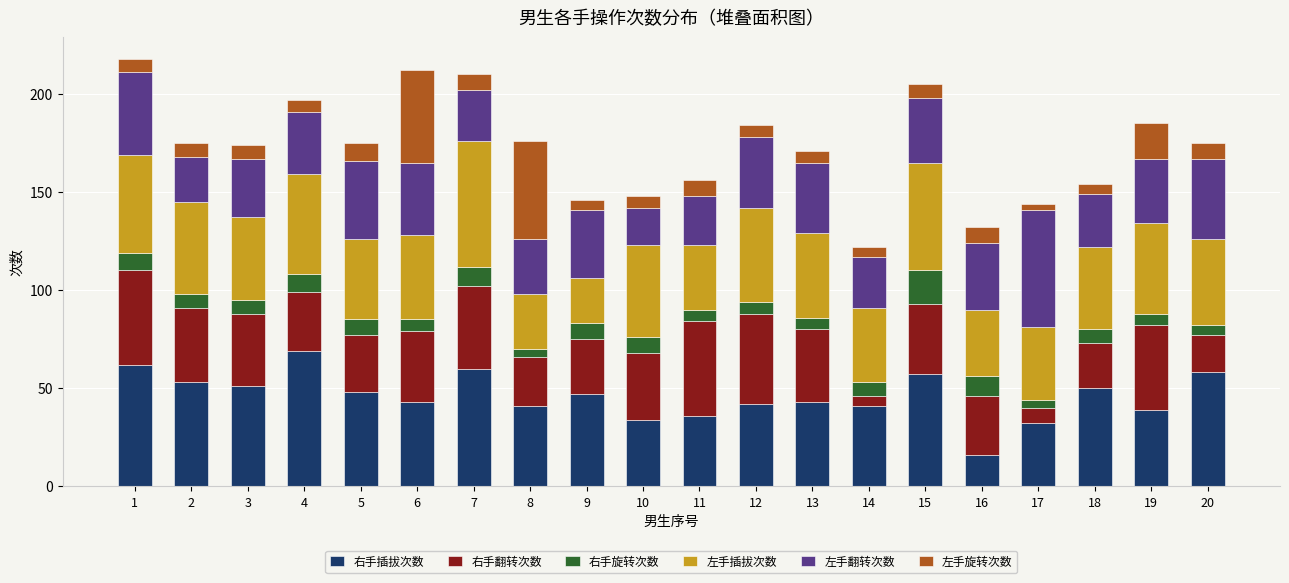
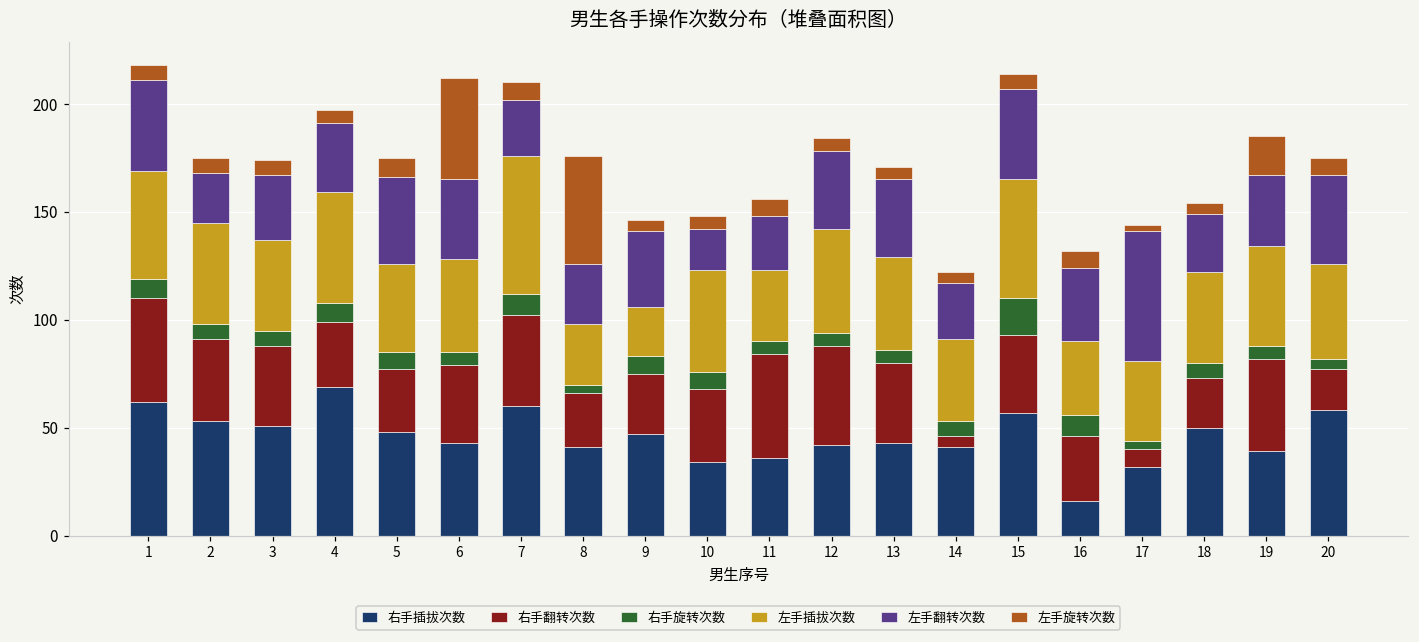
  {
    "右手插拔次数": {
      "1": 62,
      "2": 53,
      "3": 51,
      "4": 69,
      "5": 48,
      "6": 43,
      "7": 60,
      "8": 41,
      "9": 47,
      "10": 34,
      "11": 36,
      "12": 42,
      "13": 43,
      "14": 41,
      "15": 57,
      "16": 16,
      "17": 32,
      "18": 50,
      "19": 39,
      "20": 58
    },
    "右手翻转次数": {
      "1": 48,
      "2": 38,
      "3": 37,
      "4": 30,
      "5": 29,
      "6": 36,
      "7": 42,
      "8": 25,
      "9": 28,
      "10": 34,
      "11": 48,
      "12": 46,
      "13": 37,
      "14": 5,
      "15": 36,
      "16": 30,
      "17": 8,
      "18": 23,
      "19": 43,
      "20": 19
    },
    "右手旋转次数": {
      "1": 9,
      "2": 7,
      "3": 7,
      "4": 9,
      "5": 8,
      "6": 6,
      "7": 10,
      "8": 4,
      "9": 8,
      "10": 8,
      "11": 6,
      "12": 6,
      "13": 6,
      "14": 7,
      "15": 17,
      "16": 10,
      "17": 4,
      "18": 7,
      "19": 6,
      "20": 5
    },
    "左手插拔次数": {
      "1": 50,
      "2": 47,
      "3": 42,
      "4": 51,
      "5": 41,
      "6": 43,
      "7": 64,
      "8": 28,
      "9": 23,
      "10": 47,
      "11": 33,
      "12": 48,
      "13": 43,
      "14": 38,
      "15": 55,
      "16": 34,
      "17": 37,
      "18": 42,
      "19": 46,
      "20": 44
    },
    "左手翻转次数": {
      "1": 42,
      "2": 23,
      "3": 30,
      "4": 32,
      "5": 40,
      "6": 37,
      "7": 26,
      "8": 28,
      "9": 35,
      "10": 19,
      "11": 25,
      "12": 36,
      "13": 36,
      "14": 26,
-     "15": 33,
+     "15": 42,
      "16": 34,
      "17": 60,
      "18": 27,
      "19": 33,
      "20": 41
    },
    "左手旋转次数": {
      "1": 7,
      "2": 7,
      "3": 7,
      "4": 6,
      "5": 9,
      "6": 47,
      "7": 8,
      "8": 50,
      "9": 5,
      "10": 6,
      "11": 8,
      "12": 6,
      "13": 6,
      "14": 5,
      "15": 7,
      "16": 8,
      "17": 3,
      "18": 5,
      "19": 18,
      "20": 8
    }
  }
